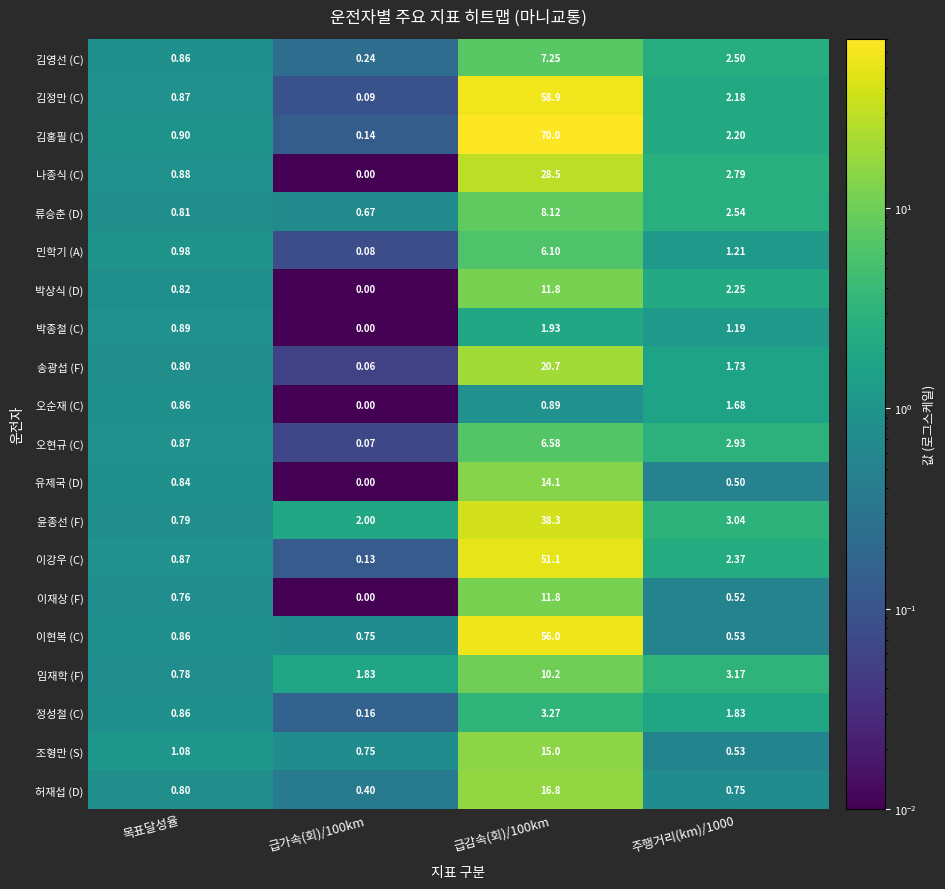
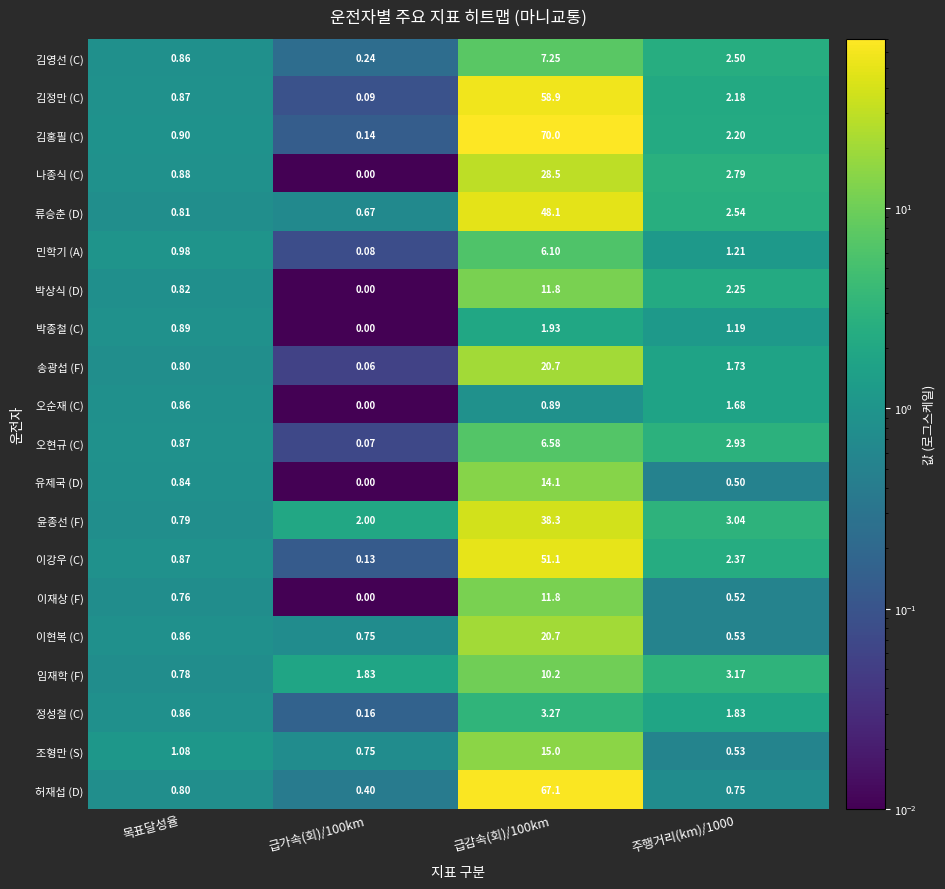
  {
    "김영선 (C)": {
      "목표달성율": 0.86,
      "급가속(회)/100km": 0.24,
      "급감속(회)/100km": 7.25,
      "주행거리(km)/1000": 2.50
    },
    "김정만 (C)": {
      "목표달성율": 0.87,
      "급가속(회)/100km": 0.09,
      "급감속(회)/100km": 58.9,
      "주행거리(km)/1000": 2.18
    },
    "김홍필 (C)": {
      "목표달성율": 0.90,
      "급가속(회)/100km": 0.14,
      "급감속(회)/100km": 70.0,
      "주행거리(km)/1000": 2.20
    },
    "나종식 (C)": {
      "목표달성율": 0.88,
      "급가속(회)/100km": 0.00,
      "급감속(회)/100km": 28.5,
      "주행거리(km)/1000": 2.79
    },
    "류승춘 (D)": {
      "목표달성율": 0.81,
      "급가속(회)/100km": 0.67,
-     "급감속(회)/100km": 8.12,
+     "급감속(회)/100km": 48.1,
      "주행거리(km)/1000": 2.54
    },
    "민학기 (A)": {
      "목표달성율": 0.98,
      "급가속(회)/100km": 0.08,
      "급감속(회)/100km": 6.10,
      "주행거리(km)/1000": 1.21
    },
    "박상식 (D)": {
      "목표달성율": 0.82,
      "급가속(회)/100km": 0.00,
      "급감속(회)/100km": 11.8,
      "주행거리(km)/1000": 2.25
    },
    "박종철 (C)": {
      "목표달성율": 0.89,
      "급가속(회)/100km": 0.00,
      "급감속(회)/100km": 1.93,
      "주행거리(km)/1000": 1.19
    },
    "송광섭 (F)": {
      "목표달성율": 0.80,
      "급가속(회)/100km": 0.06,
      "급감속(회)/100km": 20.7,
      "주행거리(km)/1000": 1.73
    },
    "오순재 (C)": {
      "목표달성율": 0.86,
      "급가속(회)/100km": 0.00,
      "급감속(회)/100km": 0.89,
      "주행거리(km)/1000": 1.68
    },
    "오현규 (C)": {
      "목표달성율": 0.87,
      "급가속(회)/100km": 0.07,
      "급감속(회)/100km": 6.58,
      "주행거리(km)/1000": 2.93
    },
    "유제국 (D)": {
      "목표달성율": 0.84,
      "급가속(회)/100km": 0.00,
      "급감속(회)/100km": 14.1,
      "주행거리(km)/1000": 0.50
    },
    "윤종선 (F)": {
      "목표달성율": 0.79,
      "급가속(회)/100km": 2.00,
      "급감속(회)/100km": 38.3,
      "주행거리(km)/1000": 3.04
    },
    "이강우 (C)": {
      "목표달성율": 0.87,
      "급가속(회)/100km": 0.13,
      "급감속(회)/100km": 51.1,
      "주행거리(km)/1000": 2.37
    },
    "이재상 (F)": {
      "목표달성율": 0.76,
      "급가속(회)/100km": 0.00,
      "급감속(회)/100km": 11.8,
      "주행거리(km)/1000": 0.52
    },
    "이현복 (C)": {
      "목표달성율": 0.86,
      "급가속(회)/100km": 0.75,
-     "급감속(회)/100km": 56.0,
+     "급감속(회)/100km": 20.7,
      "주행거리(km)/1000": 0.53
    },
    "임재학 (F)": {
      "목표달성율": 0.78,
      "급가속(회)/100km": 1.83,
      "급감속(회)/100km": 10.2,
      "주행거리(km)/1000": 3.17
    },
    "정성철 (C)": {
      "목표달성율": 0.86,
      "급가속(회)/100km": 0.16,
      "급감속(회)/100km": 3.27,
      "주행거리(km)/1000": 1.83
    },
    "조형만 (S)": {
      "목표달성율": 1.08,
      "급가속(회)/100km": 0.75,
      "급감속(회)/100km": 15.0,
      "주행거리(km)/1000": 0.53
    },
    "허재섭 (D)": {
      "목표달성율": 0.80,
      "급가속(회)/100km": 0.40,
-     "급감속(회)/100km": 16.8,
+     "급감속(회)/100km": 67.1,
      "주행거리(km)/1000": 0.75
    }
  }
